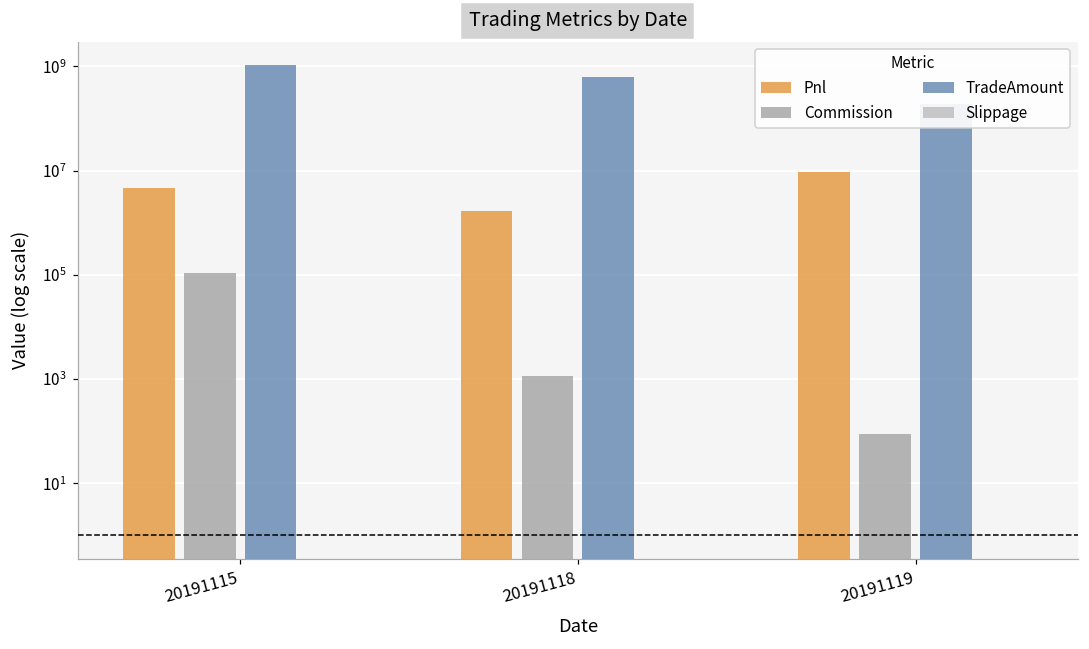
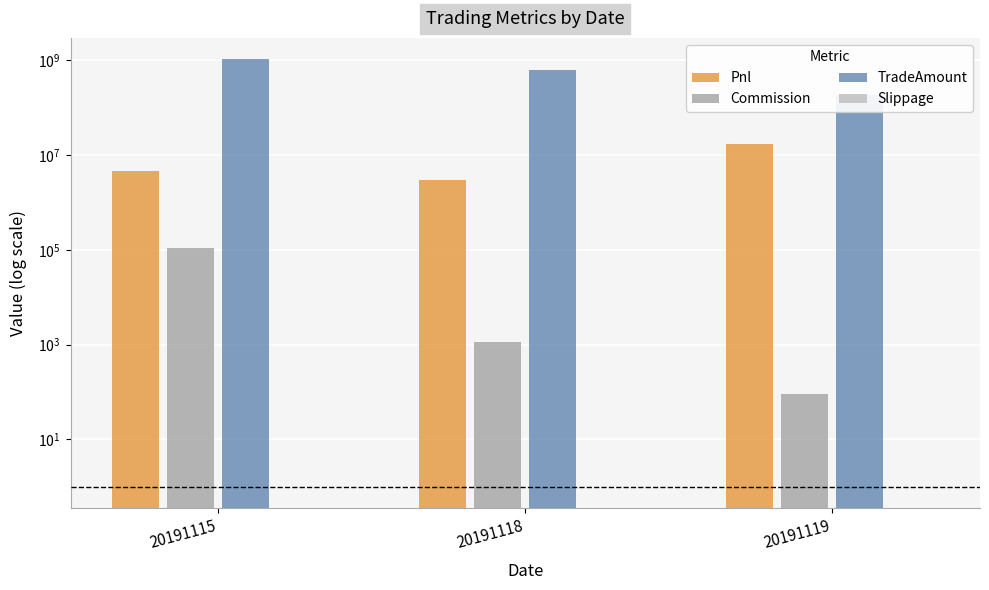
  {
    "Pnl": {
      "20191115": 5000000,
-     "20191118": 1700000,
-     "20191119": 9000000
+     "20191118": 3000000,
+     "20191119": 17000000
    },
    "TradeAmount": {
      "20191115": 1000000000,
      "20191118": 600000000
    }
  }
